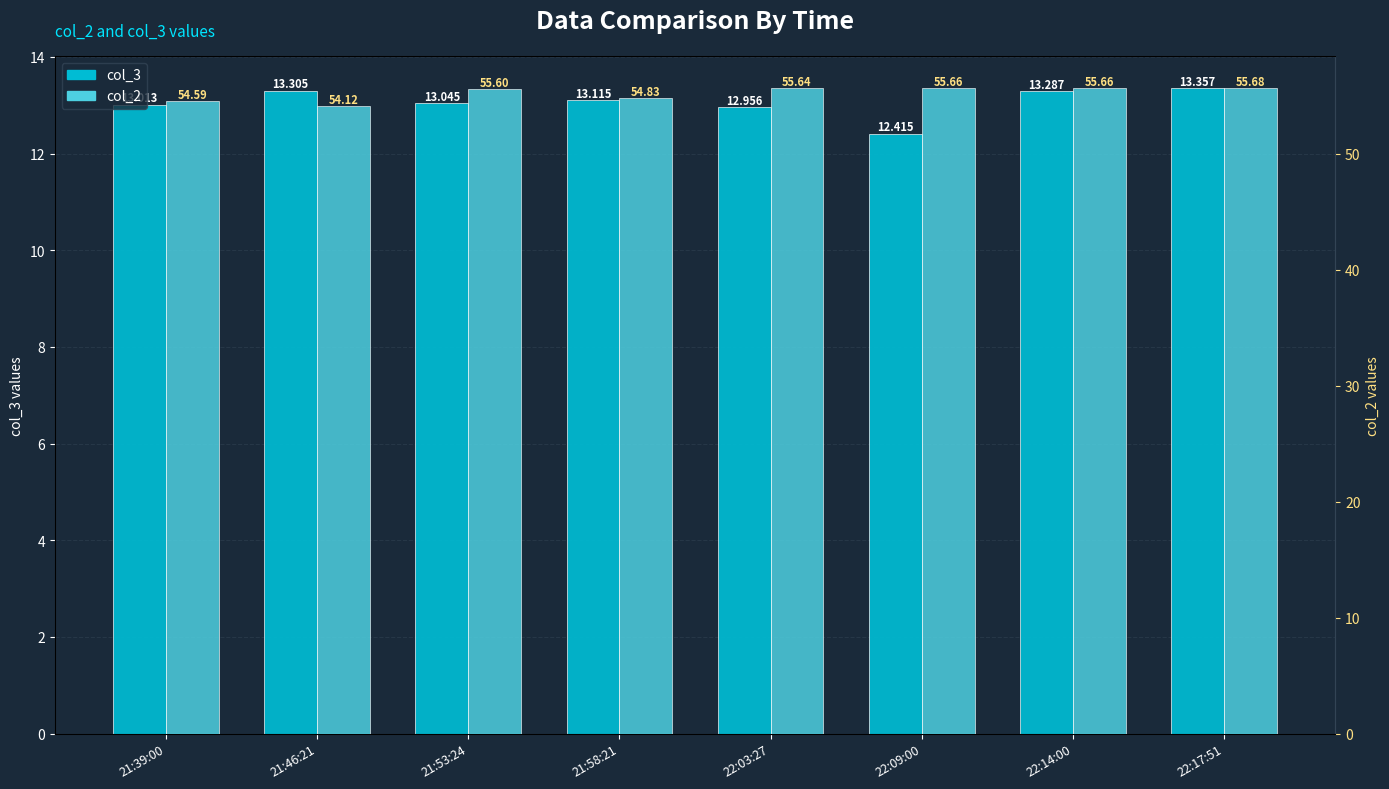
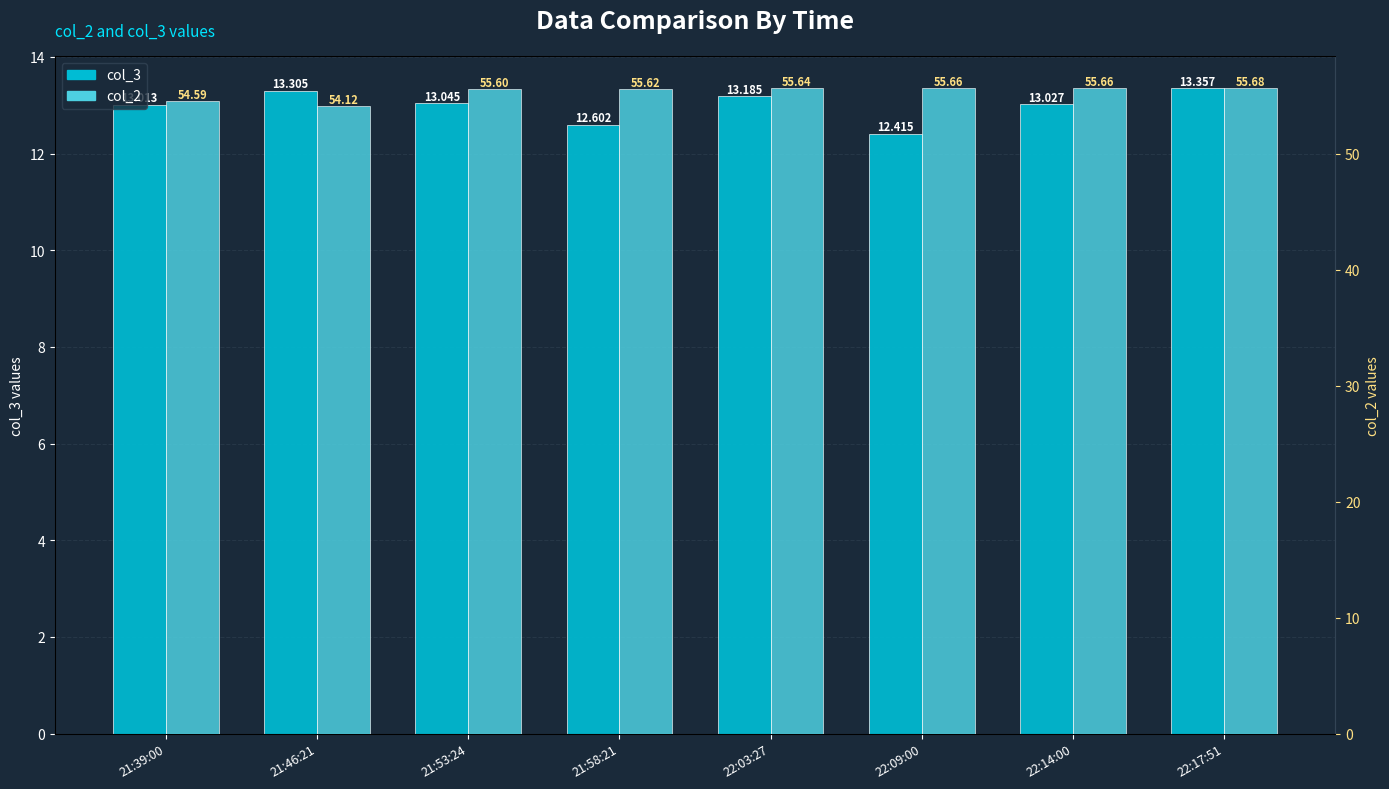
  {
    "col_3": {
      "21:46:21": 13.305,
      "21:53:24": 13.045,
-     "21:58:21": 13.115,
-     "22:03:27": 12.956,
+     "21:58:21": 12.602,
+     "22:03:27": 13.185,
      "22:09:00": 12.415,
-     "22:14:00": 13.287,
+     "22:14:00": 13.027,
      "22:17:51": 13.357
    },
    "col_2": {
      "21:39:00": 54.59,
      "21:46:21": 54.12,
      "21:53:24": 55.60,
-     "21:58:21": 54.83,
+     "21:58:21": 55.62,
      "22:03:27": 55.64,
      "22:09:00": 55.66,
      "22:14:00": 55.66,
      "22:17:51": 55.68
    }
  }
